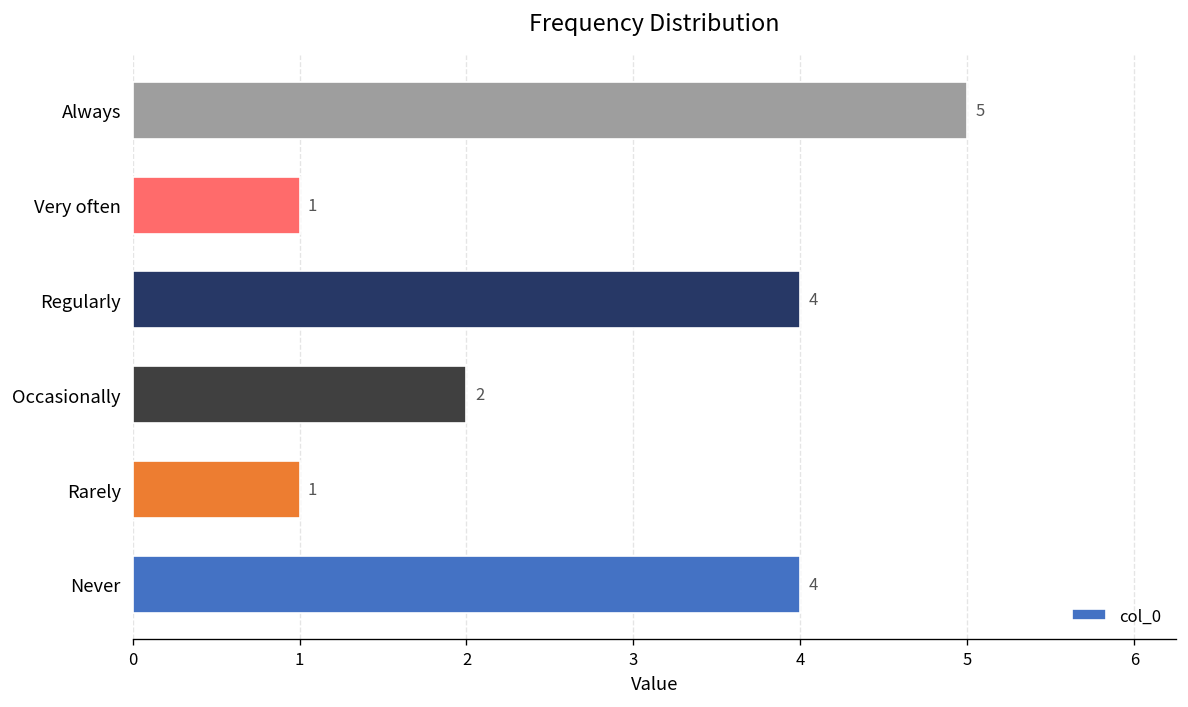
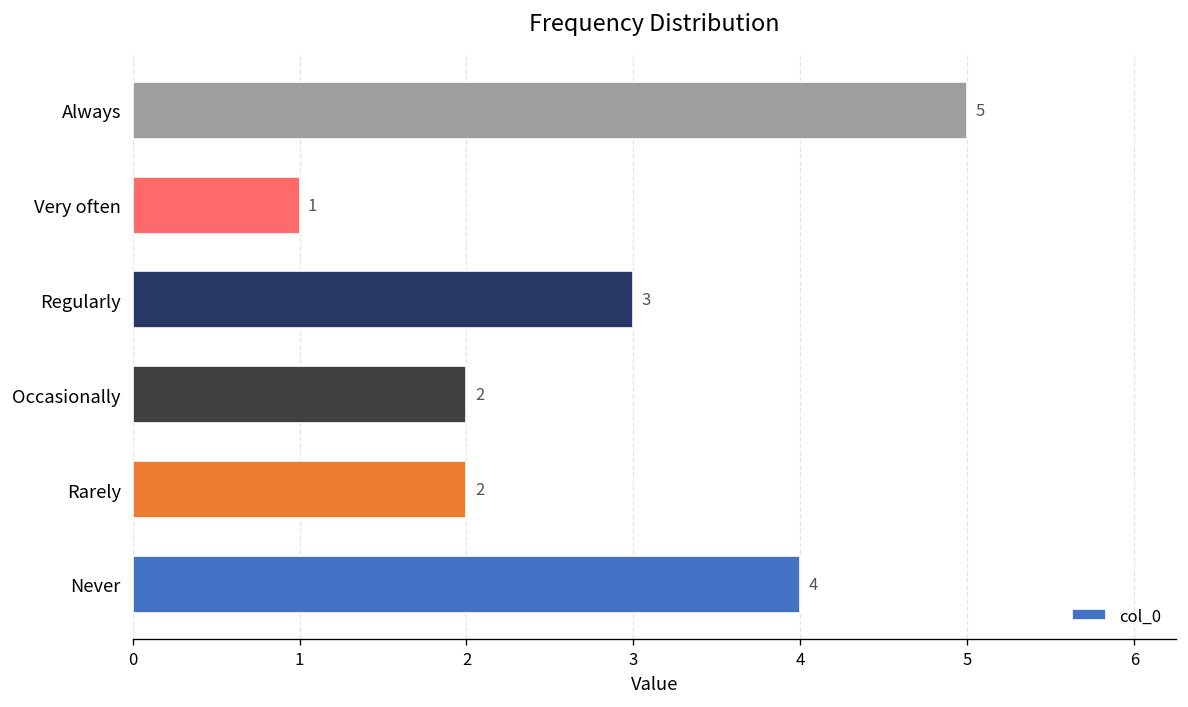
  {
    "Always": 5,
    "Very often": 1,
-   "Regularly": 4,
+   "Regularly": 3,
    "Occasionally": 2,
-   "Rarely": 1,
+   "Rarely": 2,
    "Never": 4
  }
